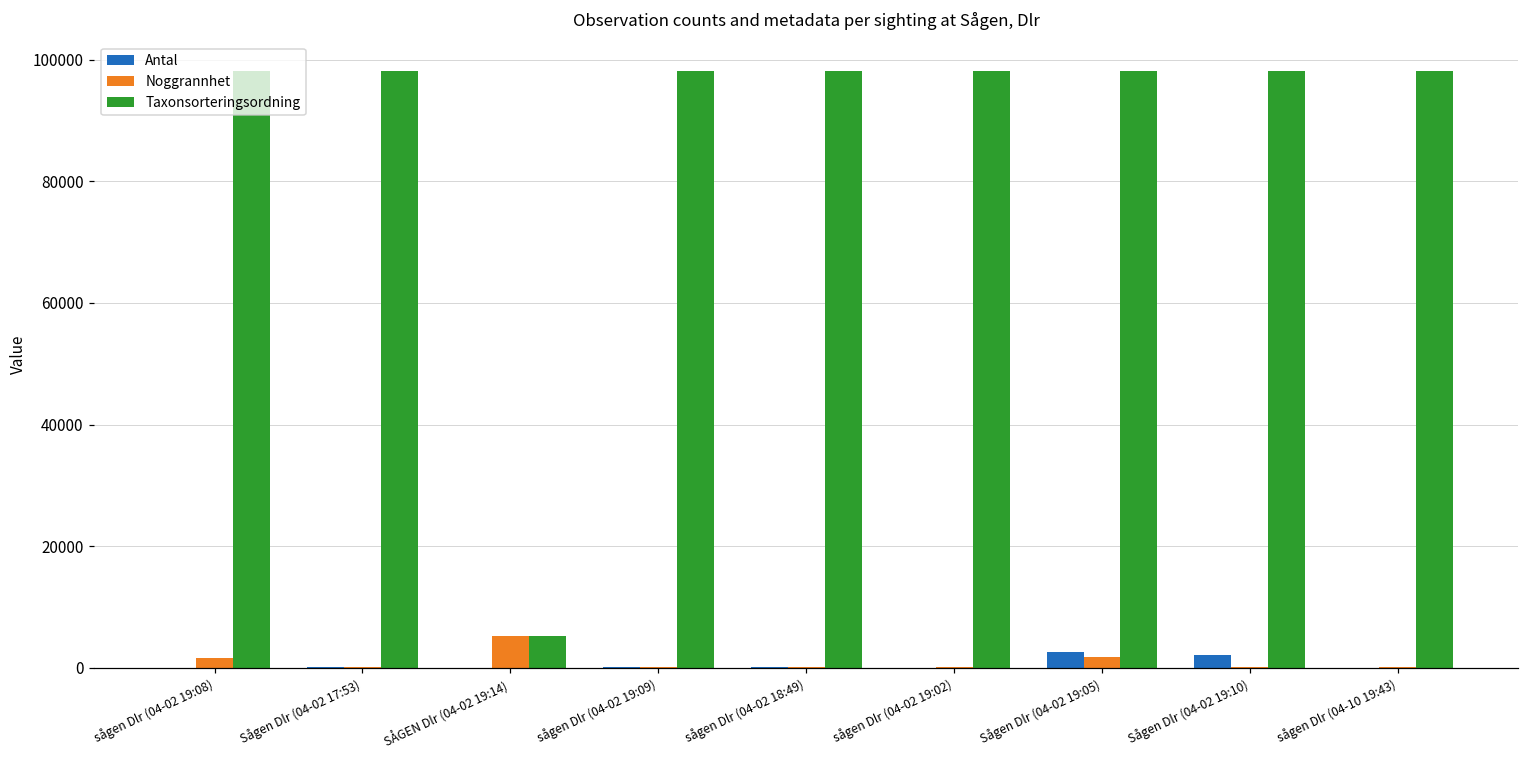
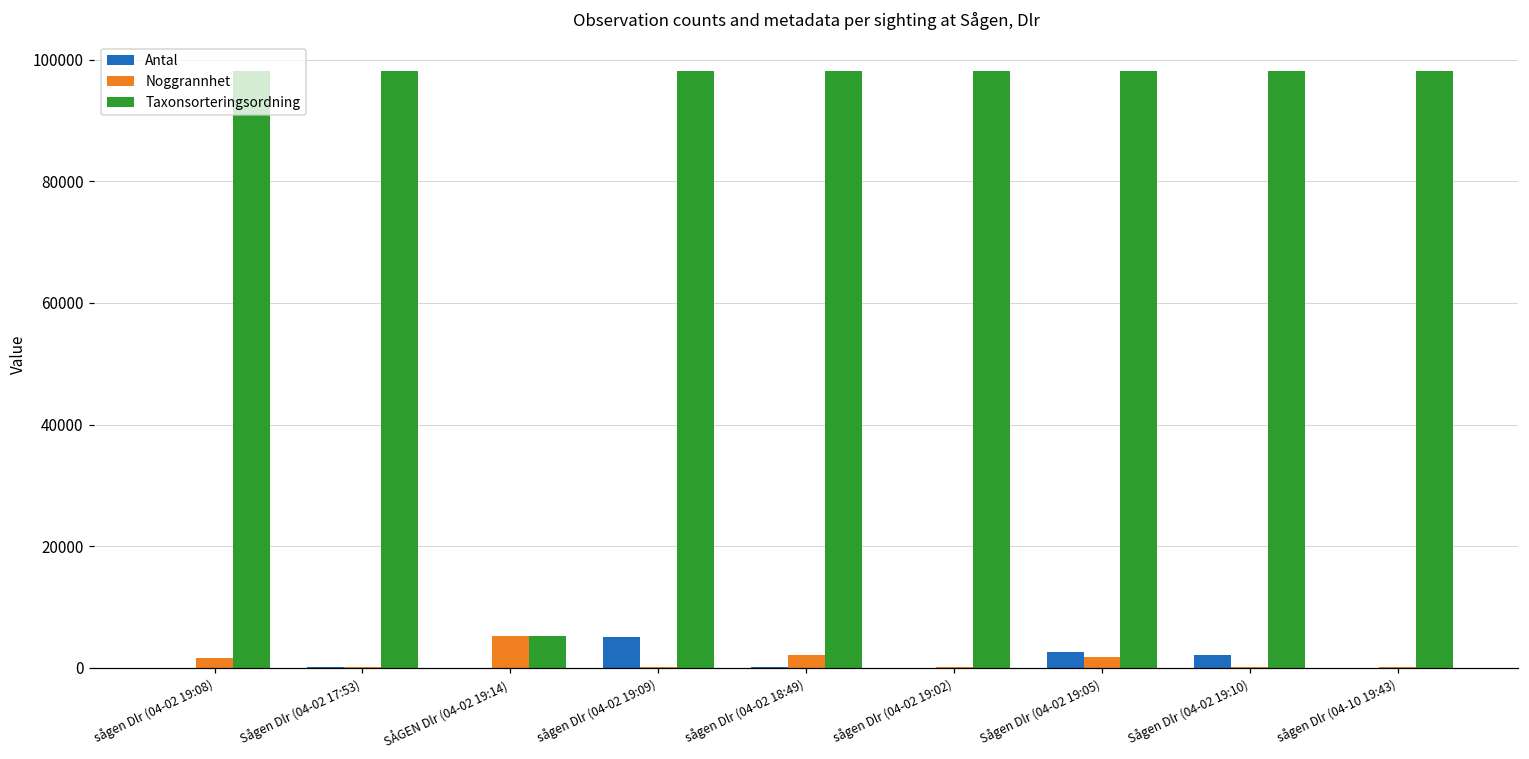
  {
    "Antal": {
      "SÅGEN Dlr (04-02 19:14)": 0,
-     "sågen Dlr (04-02 19:09)": 0,
+     "sågen Dlr (04-02 19:09)": 5000,
      "Sågen Dlr (04-02 19:05)": 3000,
      "Sågen Dlr (04-02 19:10)": 2000,
      "sågen Dlr (04-10 19:43)": 0
    },
    "Noggrannhet": {
      "sågen Dlr (04-02 19:08)": 2000,
      "SÅGEN Dlr (04-02 19:14)": 5000,
-     "sågen Dlr (04-02 18:49)": 0,
+     "sågen Dlr (04-02 18:49)": 2000,
      "Sågen Dlr (04-02 19:05)": 2000
    },
    "Taxonsorteringsordning": {
      "Sågen Dlr (04-02 17:53)": 98000,
      "SÅGEN Dlr (04-02 19:14)": 5000,
      "sågen Dlr (04-02 19:09)": 98000,
      "sågen Dlr (04-02 18:49)": 98000,
      "sågen Dlr (04-02 19:02)": 98000,
      "Sågen Dlr (04-02 19:05)": 98000,
      "Sågen Dlr (04-02 19:10)": 98000,
      "sågen Dlr (04-10 19:43)": 98000
    }
  }
